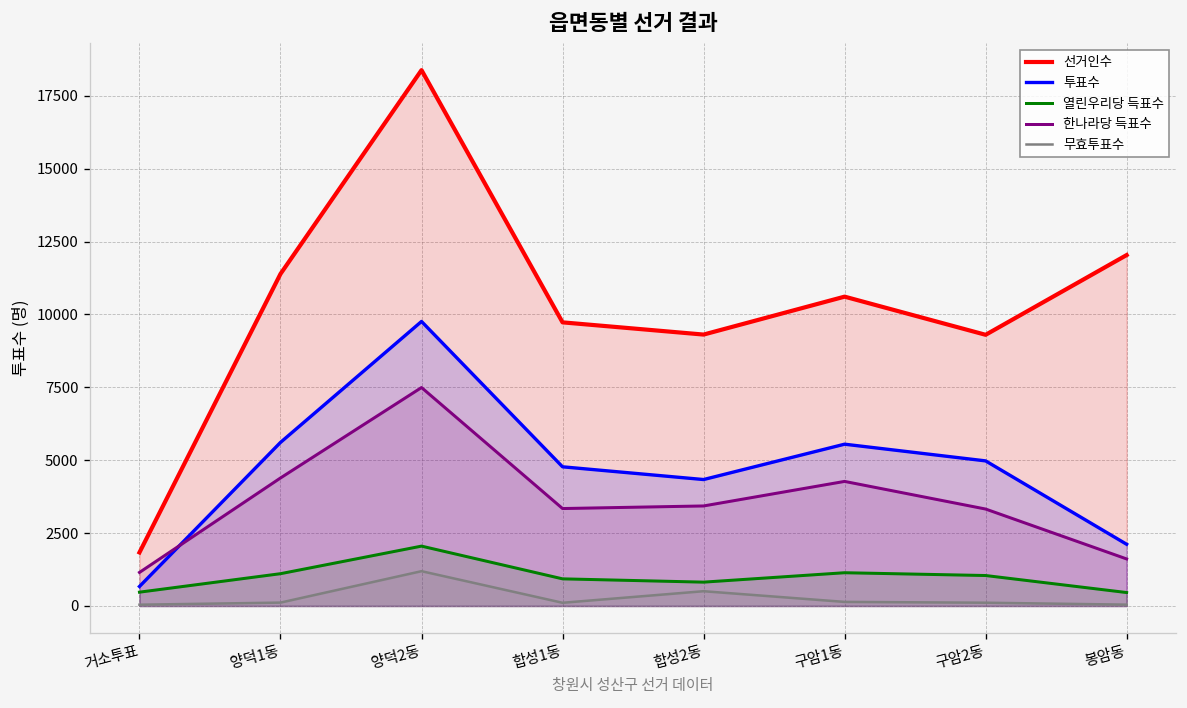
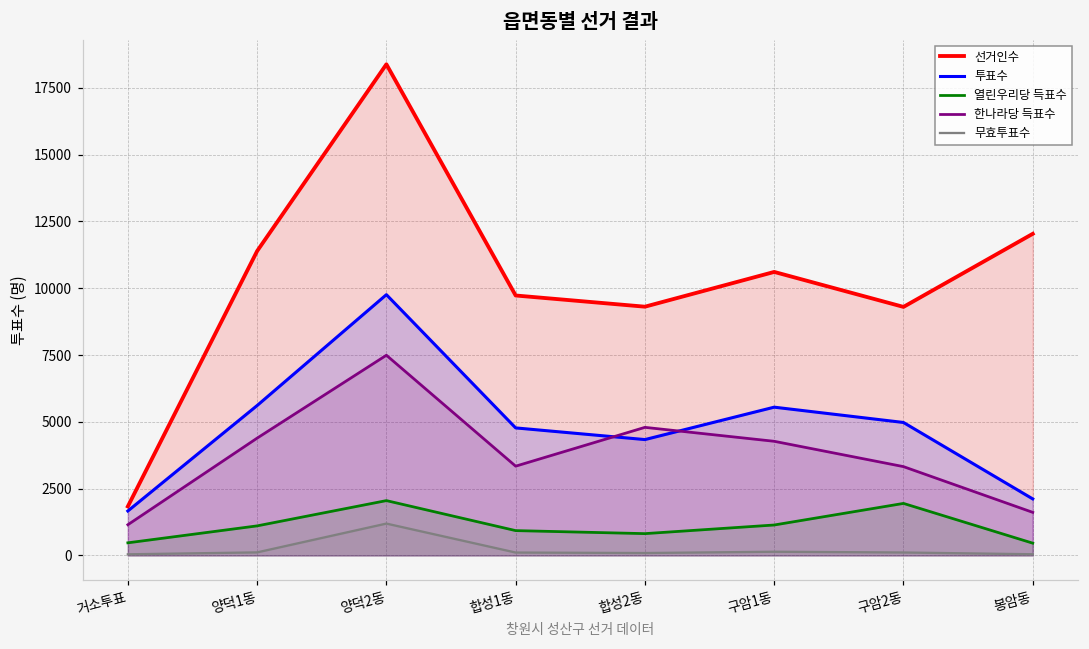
  {
    "선거인수": {
      "거소투표": 1800,
      "양덕1동": 11400,
      "양덕2동": 18400,
      "합성1동": 9700,
      "합성2동": 9300,
      "구암1동": 10600,
      "구암2동": 9300,
      "봉암동": 12000
    },
    "투표수": {
-     "거소투표": 700,
+     "거소투표": 1700,
      "양덕1동": 5600,
      "양덕2동": 9800,
      "합성1동": 4800,
      "합성2동": 4300,
      "구암1동": 5500,
      "구암2동": 5000,
      "봉암동": 2100
    },
    "열린우리당 득표수": {
      "거소투표": 500,
      "양덕1동": 1100,
      "양덕2동": 2100,
      "합성1동": 900,
      "합성2동": 800,
      "구암1동": 1100,
-     "구암2동": 1000,
+     "구암2동": 1900,
      "봉암동": 500
    },
    "한나라당 득표수": {
      "거소투표": 1100,
      "양덕1동": 4400,
      "양덕2동": 7500,
      "합성1동": 3300,
-     "합성2동": 3400,
+     "합성2동": 4800,
      "구암1동": 4300,
      "구암2동": 3300,
      "봉암동": 1600
    },
    "무효투표수": {
      "거소투표": 0,
      "양덕1동": 100,
      "양덕2동": 1200,
      "합성1동": 100,
-     "합성2동": 500,
+     "합성2동": 100,
      "구암1동": 100,
      "구암2동": 100,
      "봉암동": 0
    }
  }
